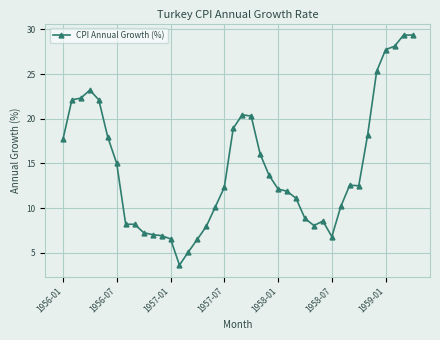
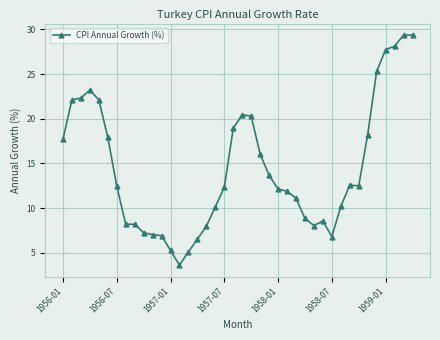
  {
    "1956-01": 18,
-   "1956-07": 15,
-   "1957-01": 7,
+   "1956-07": 13,
+   "1957-01": 5,
    "1957-07": 12,
    "1958-01": 12,
    "1958-07": 7,
    "1959-01": 28
  }
